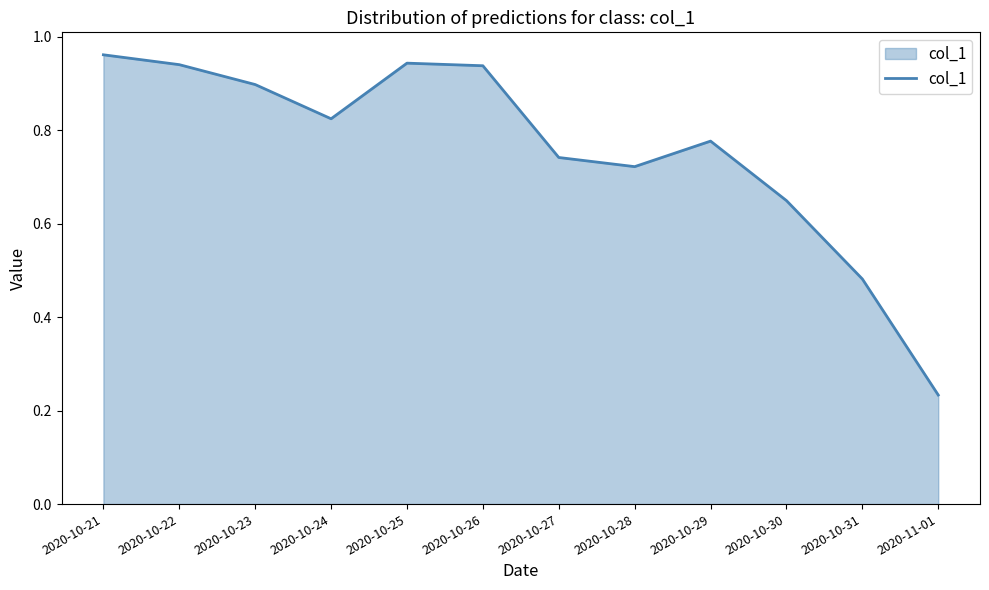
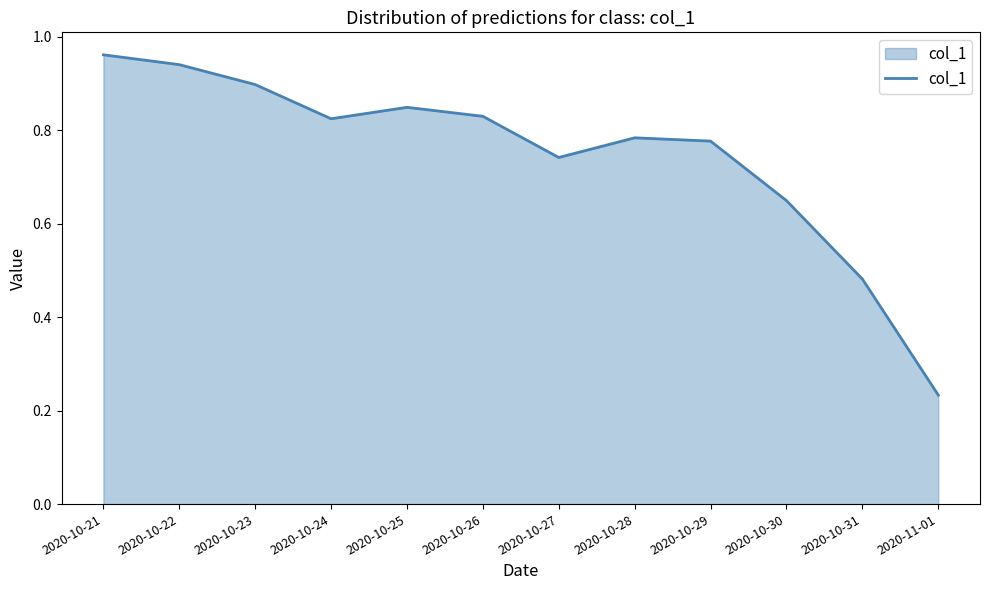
  {
    "2020-10-21": 0.96,
    "2020-10-22": 0.94,
    "2020-10-23": 0.90,
    "2020-10-24": 0.82,
-   "2020-10-25": 0.94,
-   "2020-10-26": 0.94,
+   "2020-10-25": 0.85,
+   "2020-10-26": 0.83,
    "2020-10-27": 0.74,
-   "2020-10-28": 0.72,
+   "2020-10-28": 0.78,
    "2020-10-29": 0.78,
    "2020-10-30": 0.65,
    "2020-10-31": 0.48,
    "2020-11-01": 0.23
  }
